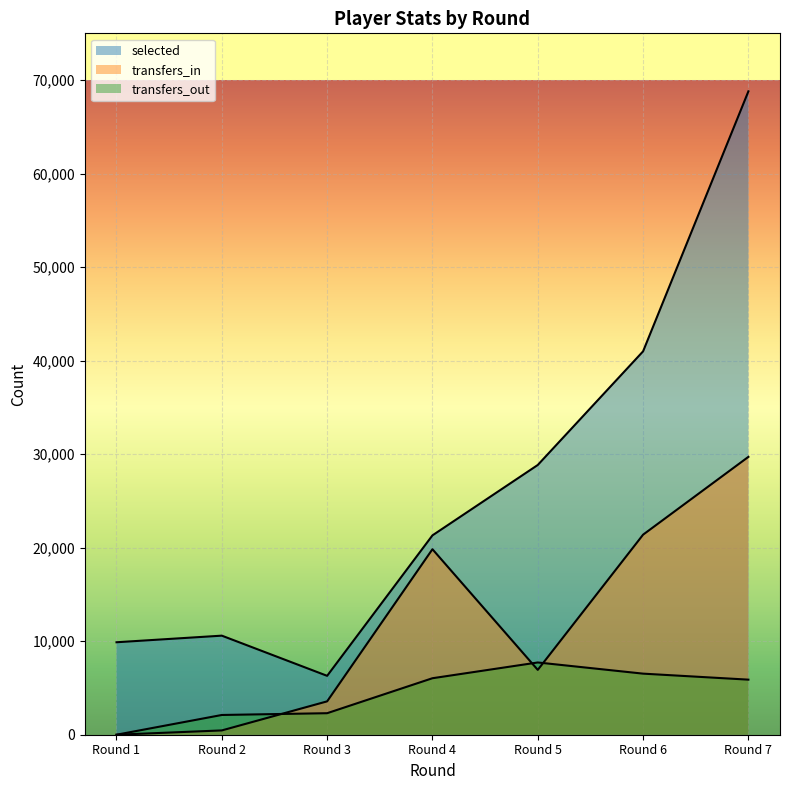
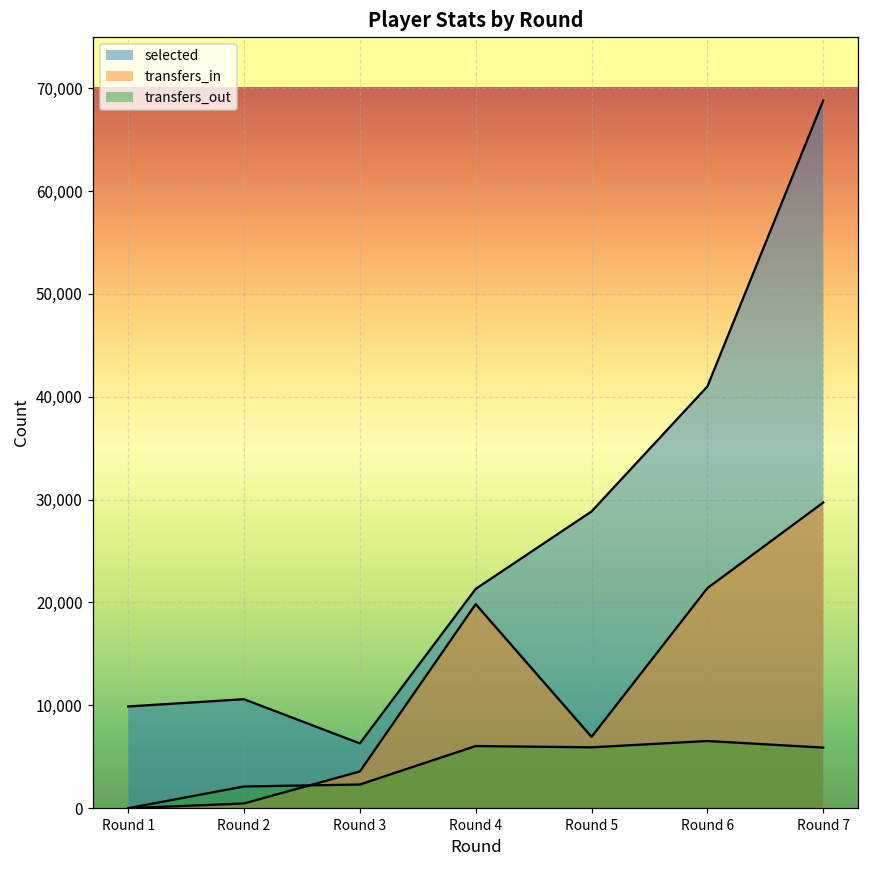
  {
    "selected": {
      "Round 1": "10,000",
      "Round 2": "11,000",
      "Round 3": "6,000",
      "Round 4": "21,000",
      "Round 5": "29,000",
      "Round 6": "41,000",
      "Round 7": "69,000"
    },
    "transfers_in": {
      "Round 2": "0",
      "Round 3": "4,000",
      "Round 4": "20,000",
      "Round 5": "7,000",
      "Round 6": "21,000",
      "Round 7": "30,000"
    },
    "transfers_out": {
      "Round 2": "2,000",
      "Round 3": "2,000",
      "Round 4": "6,000",
-     "Round 5": "8,000",
+     "Round 5": "6,000",
      "Round 6": "7,000",
      "Round 7": "6,000"
    }
  }
